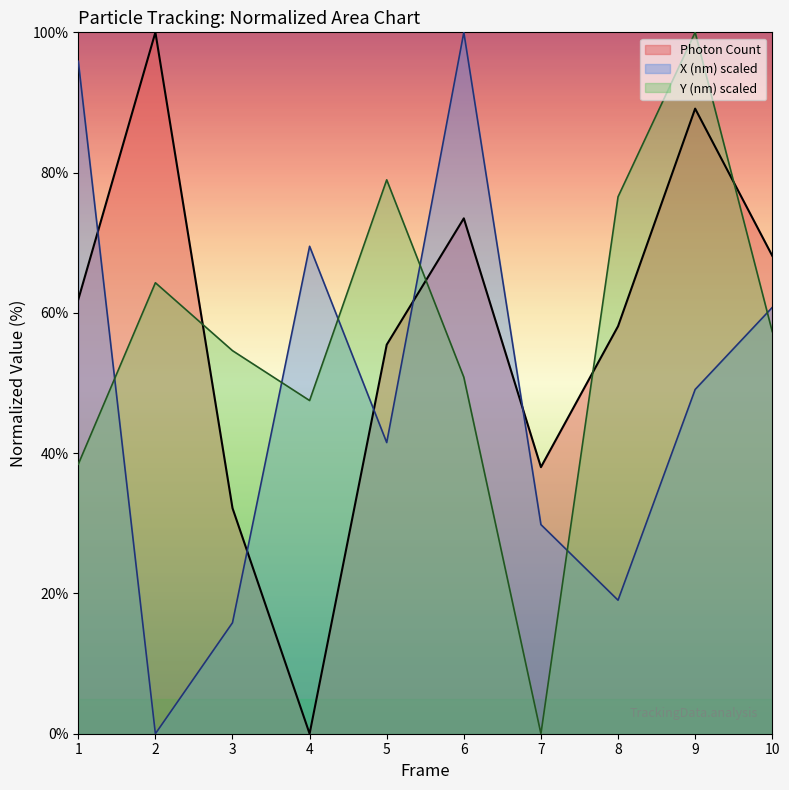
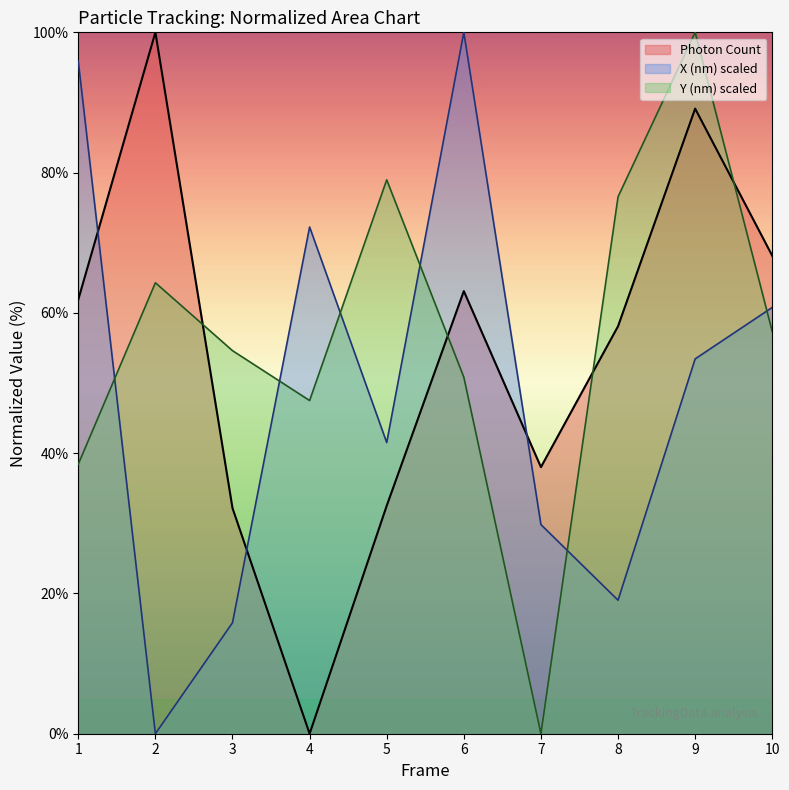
  {
    "Photon Count": {
      "1": "62%",
      "2": "100%",
      "3": "32%",
      "4": "0%",
-     "5": "55%",
-     "6": "73%",
+     "5": "33%",
+     "6": "63%",
      "7": "38%",
      "8": "58%",
      "9": "89%",
      "10": "68%"
    },
    "X (nm) scaled": {
      "1": "96%",
      "2": "0%",
      "3": "16%",
-     "4": "69%",
+     "4": "72%",
      "5": "42%",
      "6": "100%",
      "7": "30%",
      "8": "19%",
-     "9": "49%",
+     "9": "53%",
      "10": "61%"
    },
    "Y (nm) scaled": {
      "1": "38%",
      "2": "64%",
      "3": "55%",
      "4": "48%",
      "5": "79%",
      "6": "51%",
      "7": "0%",
      "8": "77%",
      "9": "100%",
      "10": "57%"
    }
  }
